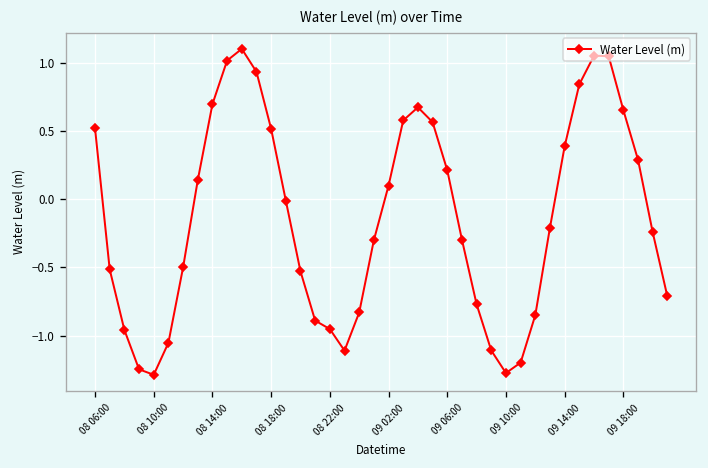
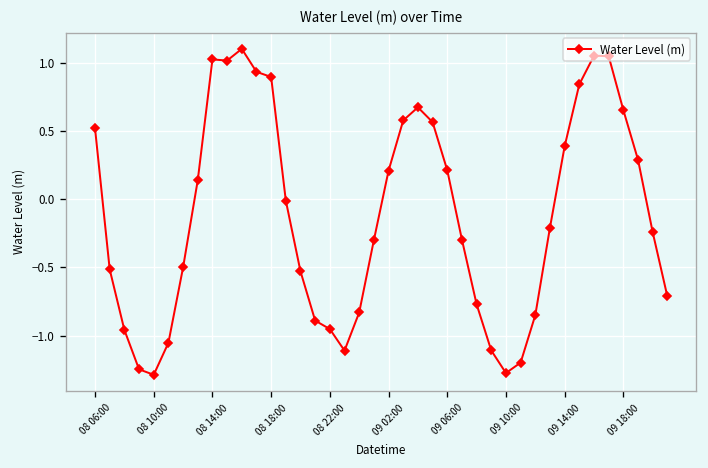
  {
    "08 06:00": 0.52,
    "08 10:00": -1.29,
-   "08 14:00": 0.70,
-   "08 18:00": 0.51,
+   "08 14:00": 1.02,
+   "08 18:00": 0.89,
    "08 22:00": -0.95,
-   "09 02:00": 0.10,
+   "09 02:00": 0.21,
    "09 06:00": 0.21,
    "09 10:00": -1.27,
    "09 14:00": 0.39,
    "09 18:00": 0.65
  }
